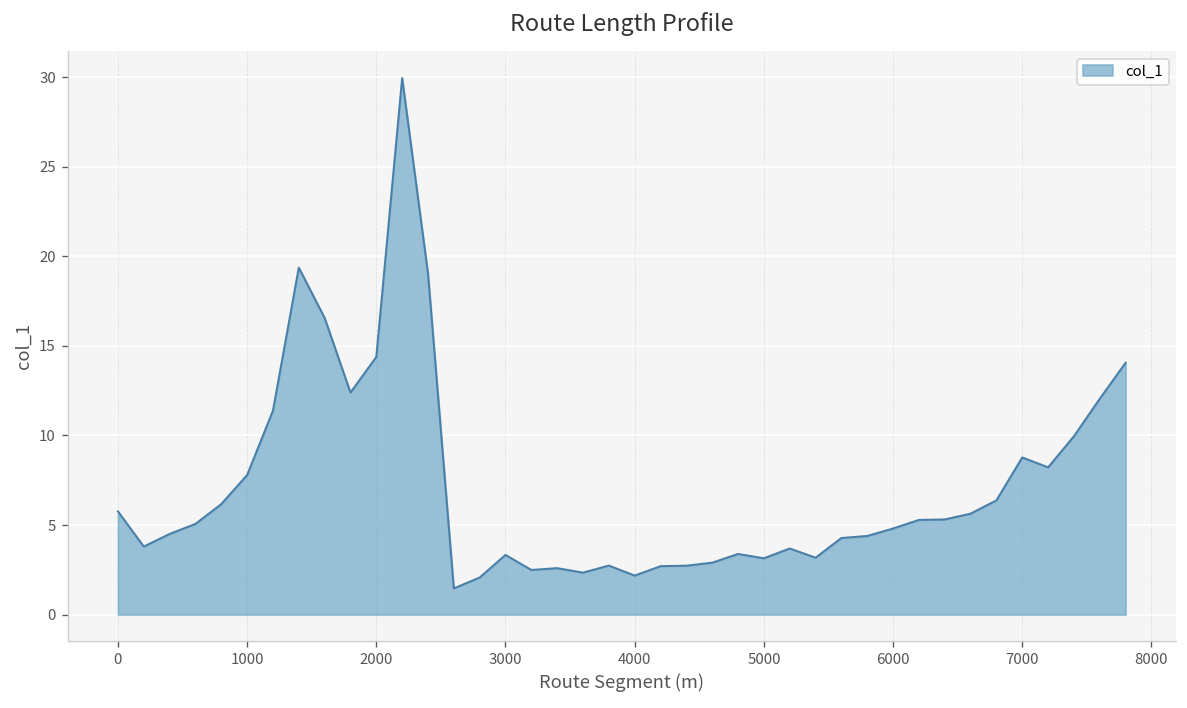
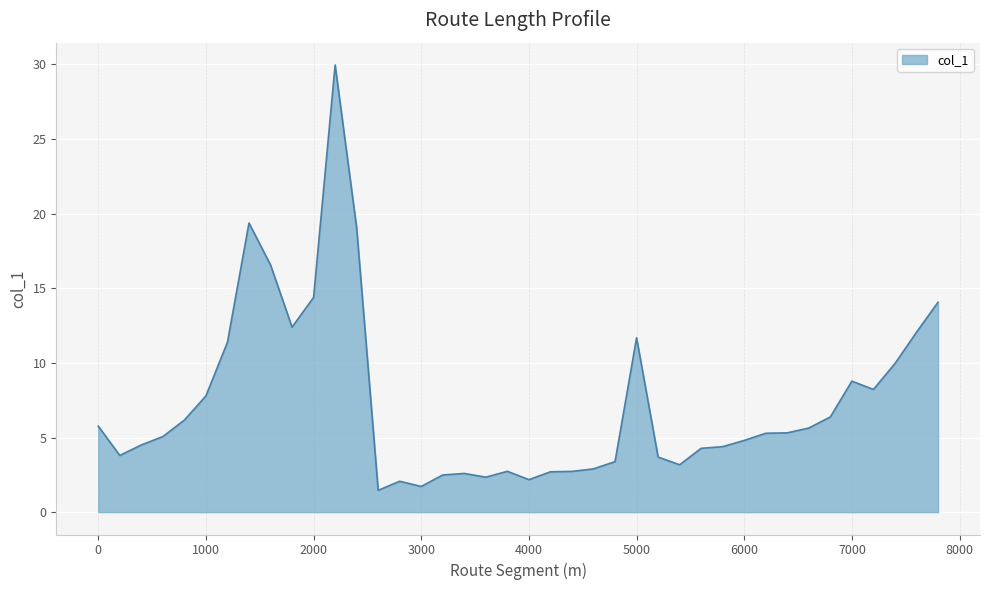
  {
    "0": 5.8,
    "1000": 7.8,
    "2000": 14.4,
-   "3000": 3.3,
+   "3000": 1.7,
    "4000": 2.2,
-   "5000": 3.1,
+   "5000": 11.7,
    "6000": 4.8,
    "7000": 8.8
  }
